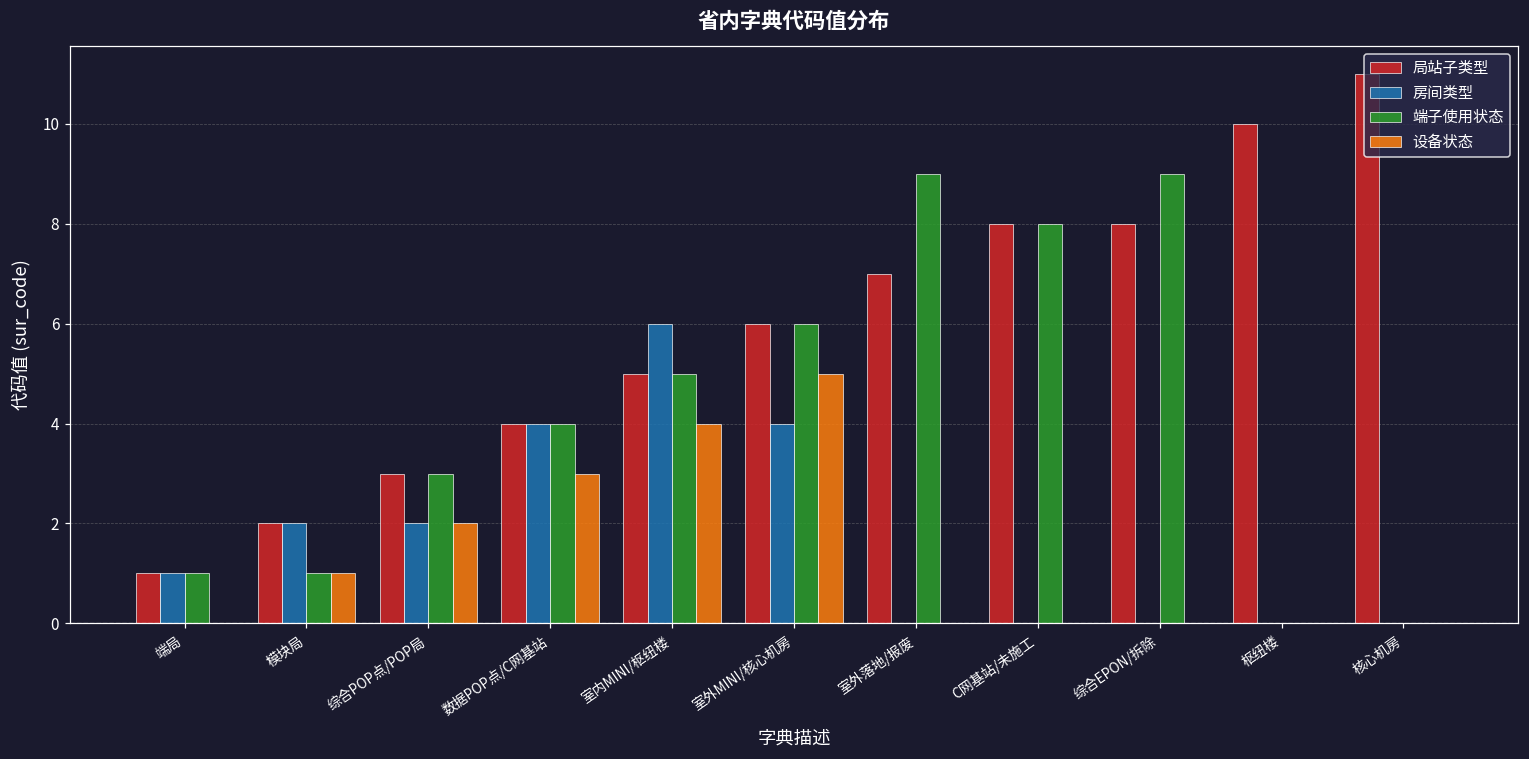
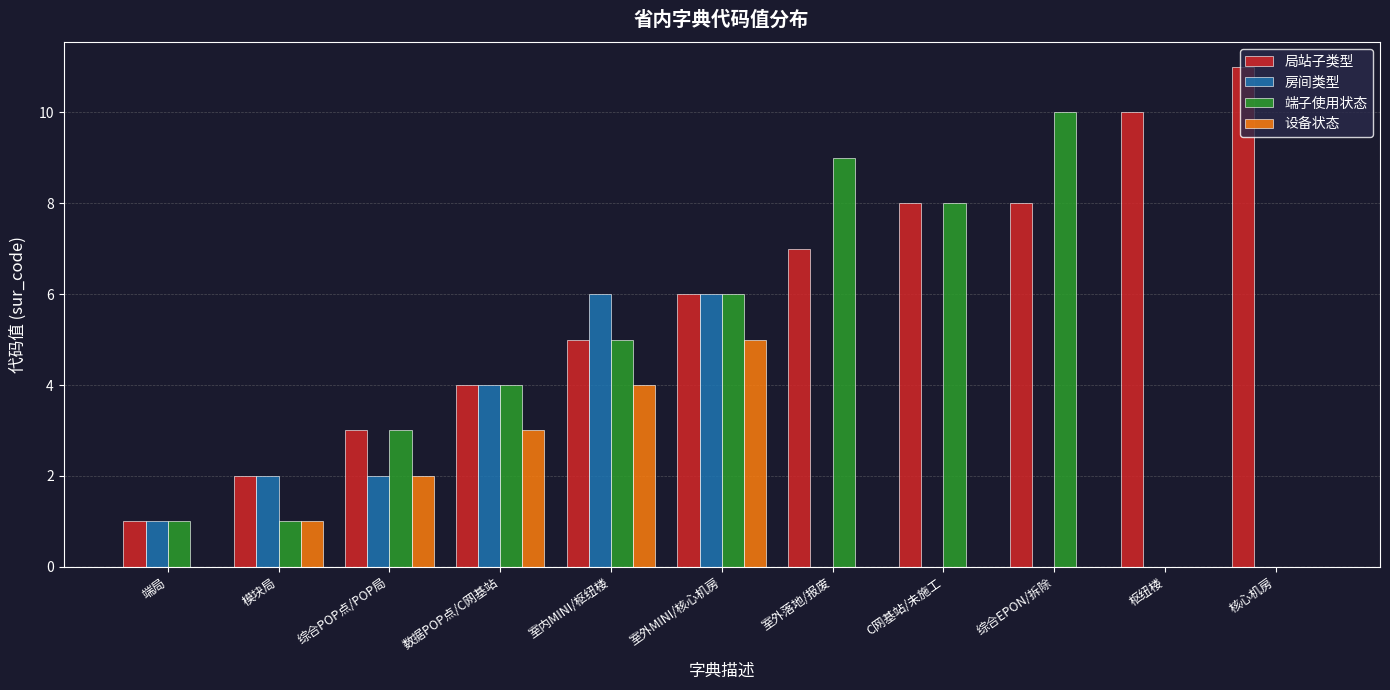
  {
    "局站子类型": {
      "端局": 1,
      "模块局": 2,
      "综合POP点/POP局": 3,
      "数据POP点/C网基站": 4,
      "室内MINI/枢纽楼": 5,
      "室外MINI/核心机房": 6,
      "室外落地/报废": 7,
      "C网基站/未施工": 8,
      "综合EPON/拆除": 8,
      "枢纽楼": 10
    },
    "房间类型": {
      "端局": 1,
      "模块局": 2,
      "综合POP点/POP局": 2,
      "数据POP点/C网基站": 4,
      "室内MINI/枢纽楼": 6,
-     "室外MINI/核心机房": 4,
+     "室外MINI/核心机房": 6,
      "室外落地/报废": 0,
      "C网基站/未施工": 0,
      "综合EPON/拆除": 0,
      "枢纽楼": 0,
      "核心机房": 0
    },
    "端子使用状态": {
      "端局": 1,
      "模块局": 1,
      "综合POP点/POP局": 3,
      "数据POP点/C网基站": 4,
      "室内MINI/枢纽楼": 5,
      "室外MINI/核心机房": 6,
      "室外落地/报废": 9,
      "C网基站/未施工": 8,
-     "综合EPON/拆除": 9,
+     "综合EPON/拆除": 10,
      "枢纽楼": 0,
      "核心机房": 0
    },
    "设备状态": {
      "端局": 0,
      "模块局": 1,
      "综合POP点/POP局": 2,
      "数据POP点/C网基站": 3,
      "室内MINI/枢纽楼": 4,
      "室外MINI/核心机房": 5,
      "室外落地/报废": 0,
      "C网基站/未施工": 0,
      "综合EPON/拆除": 0,
      "枢纽楼": 0,
      "核心机房": 0
    }
  }
